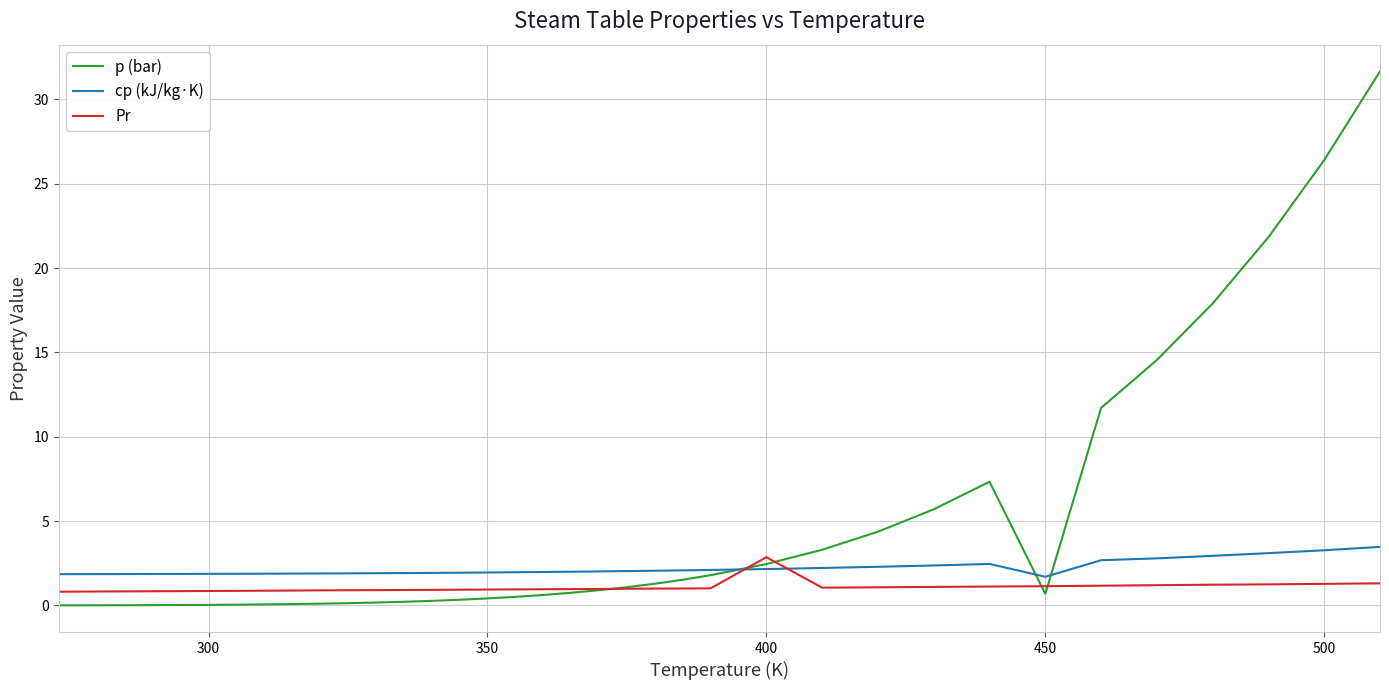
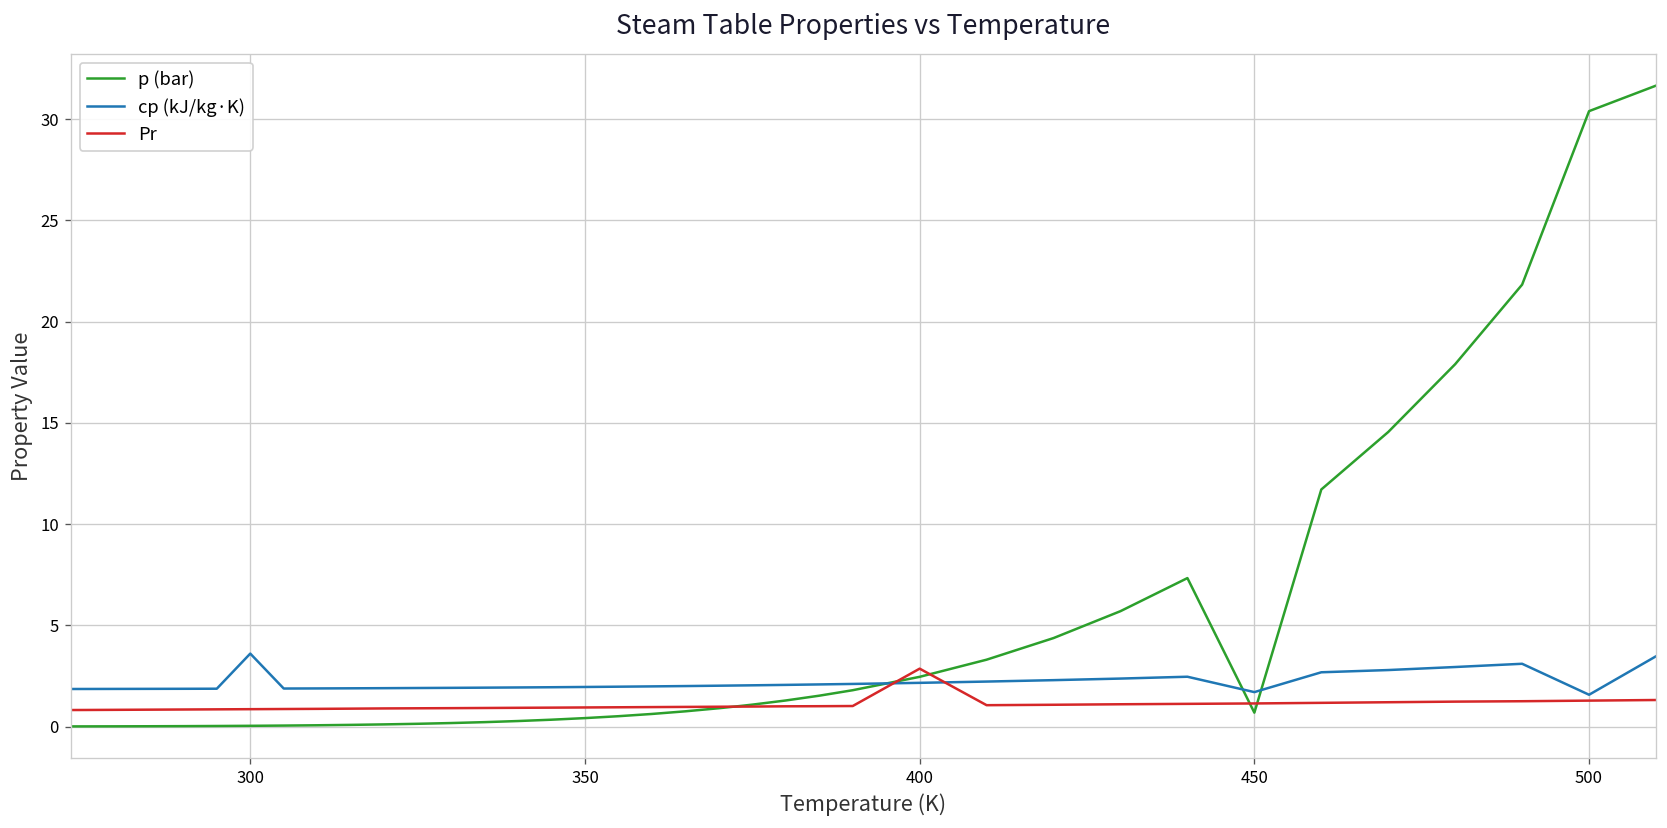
  {
    "p (bar)": {
      "300": 0.0,
      "350": 0.4,
      "400": 2.5,
      "450": 0.7,
-     "500": 26.4
+     "500": 30.4
    },
    "cp (kJ/kg·K)": {
-     "300": 1.9,
+     "300": 3.6,
      "350": 2.0,
      "400": 2.2,
      "450": 1.7,
-     "500": 3.3
+     "500": 1.6
    },
    "Pr": {
      "300": 0.9,
      "350": 0.9,
      "400": 2.9,
      "450": 1.1,
      "500": 1.3
    }
  }
